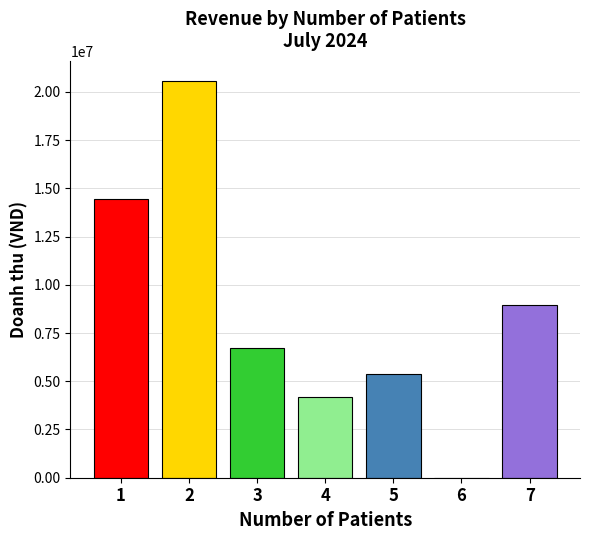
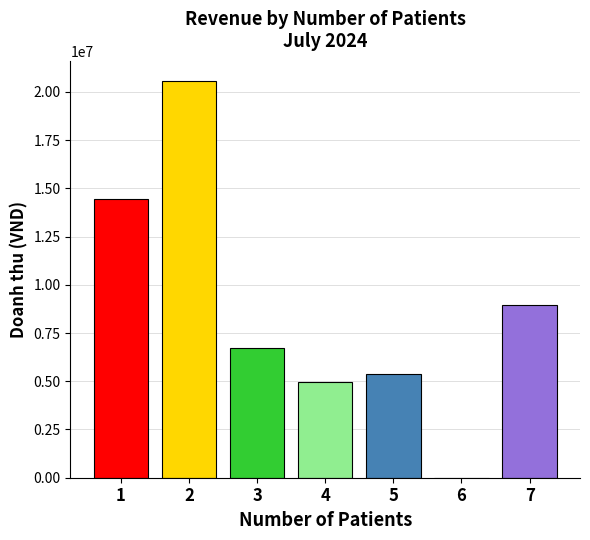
  {
    "1": 14400000,
    "2": 20600000,
    "3": 6700000,
-   "4": 4200000,
+   "4": 5000000,
    "5": 5400000,
    "6": 0,
    "7": 9000000
  }
